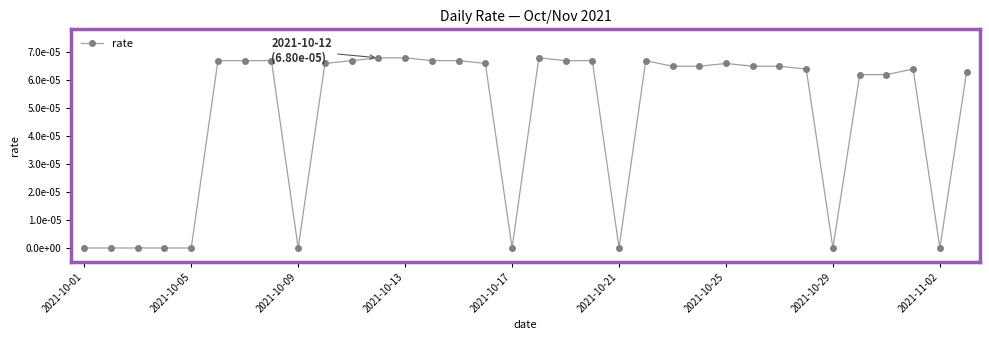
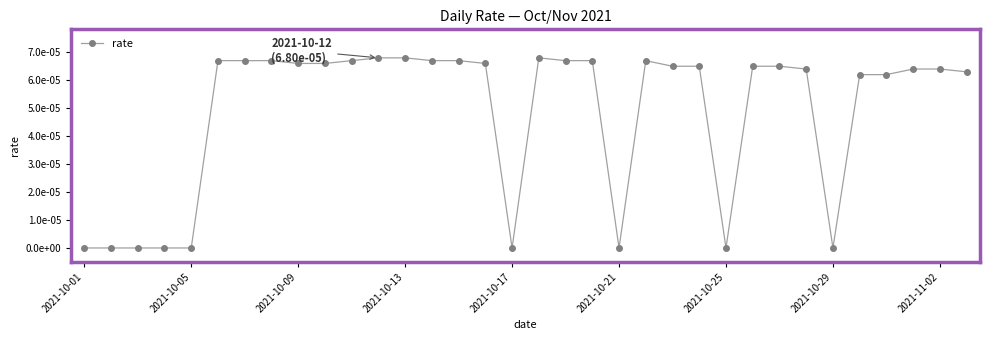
  {
    "2021-10-01": 0.0000,
    "2021-10-05": 0.0000,
-   "2021-10-09": 0.0000,
+   "2021-10-09": 0.0001,
    "2021-10-13": 0.000068,
    "2021-10-17": 0.0000,
    "2021-10-21": 0.0000,
-   "2021-10-25": 0.0001,
+   "2021-10-25": 0.0000,
    "2021-10-29": 0.0000,
-   "2021-11-02": 0.0000
+   "2021-11-02": 0.0001
  }
